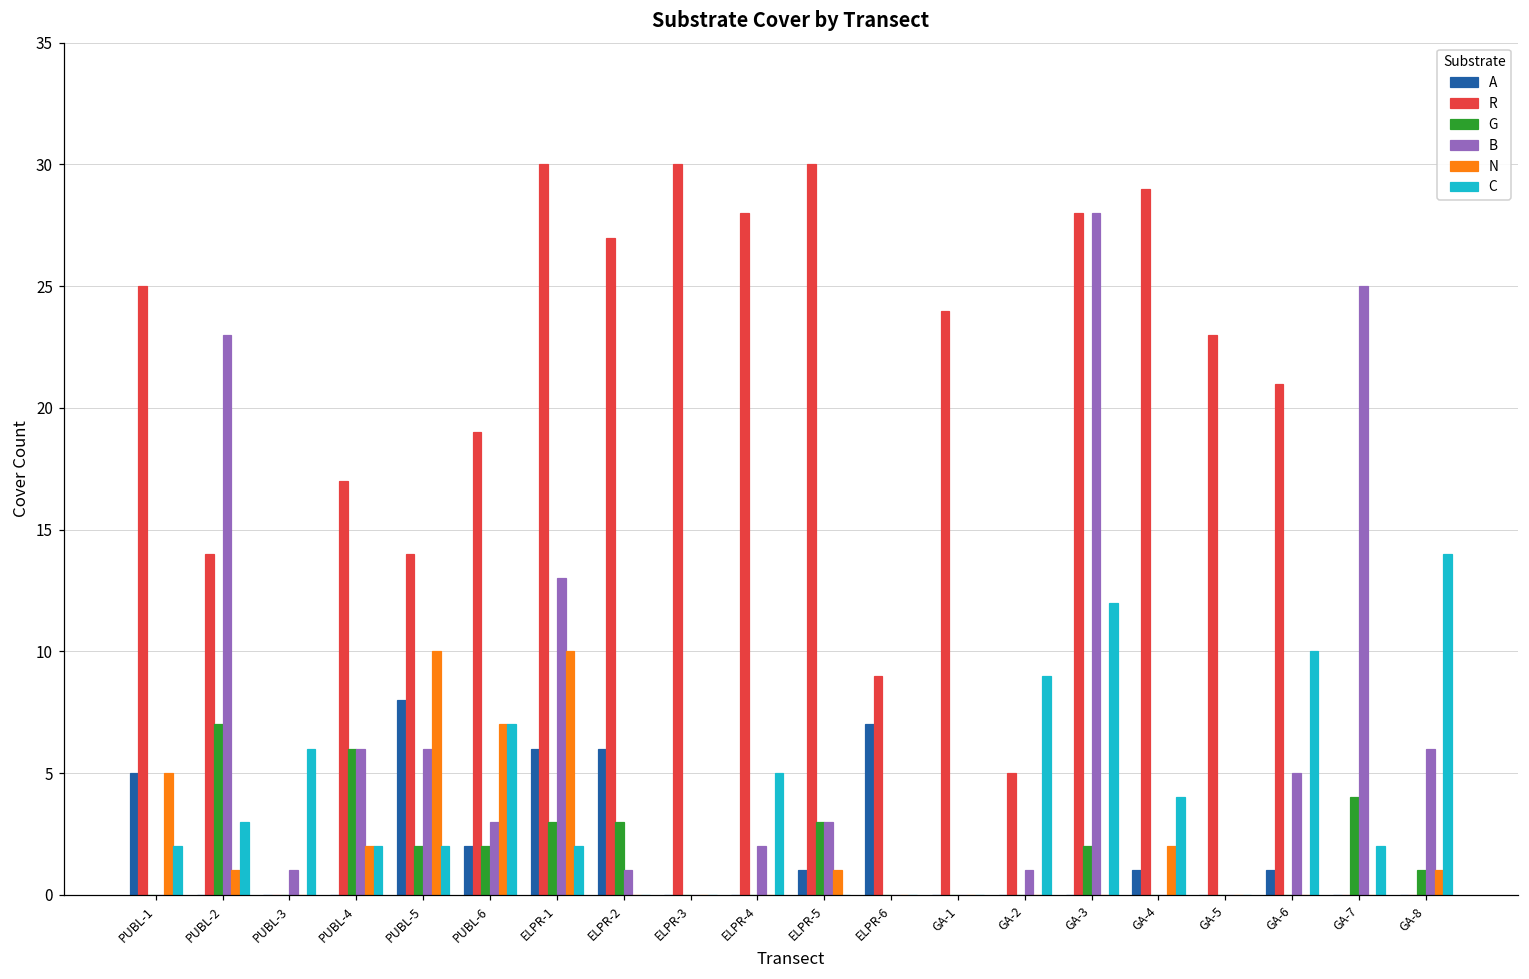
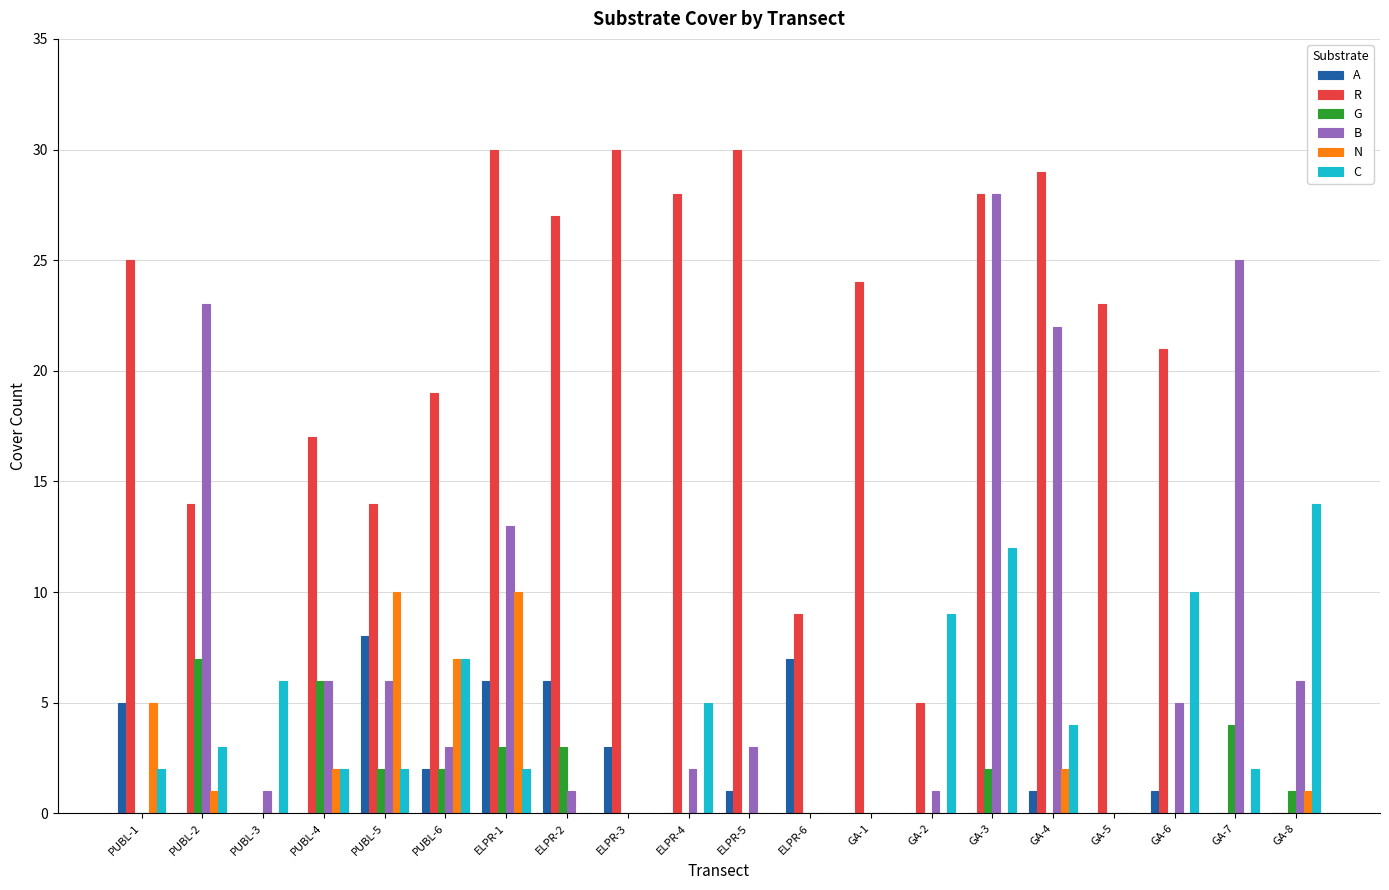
  {
    "A": {
      "PUBL-1": 5,
      "PUBL-2": 0,
      "PUBL-3": 0,
      "PUBL-4": 0,
      "PUBL-5": 8,
      "PUBL-6": 2,
      "ELPR-1": 6,
      "ELPR-2": 6,
-     "ELPR-3": 0,
+     "ELPR-3": 3,
      "ELPR-4": 0,
      "ELPR-5": 1,
      "ELPR-6": 7,
      "GA-1": 0,
      "GA-2": 0,
      "GA-3": 0,
      "GA-4": 1,
      "GA-5": 0,
      "GA-6": 1,
      "GA-7": 0,
      "GA-8": 0
    },
    "R": {
      "PUBL-1": 25,
      "PUBL-2": 14,
      "PUBL-3": 0,
      "PUBL-4": 17,
      "PUBL-5": 14,
      "PUBL-6": 19,
      "ELPR-1": 30,
      "ELPR-2": 27,
      "ELPR-3": 30,
      "ELPR-4": 28,
      "ELPR-5": 30,
      "ELPR-6": 9,
      "GA-1": 24,
      "GA-2": 5,
      "GA-3": 28,
      "GA-4": 29,
      "GA-5": 23,
      "GA-6": 21,
      "GA-7": 0,
      "GA-8": 0
    },
    "G": {
      "PUBL-1": 0,
      "PUBL-2": 7,
      "PUBL-3": 0,
      "PUBL-4": 6,
      "PUBL-5": 2,
      "PUBL-6": 2,
      "ELPR-1": 3,
      "ELPR-2": 3,
      "ELPR-3": 0,
      "ELPR-4": 0,
-     "ELPR-5": 3,
+     "ELPR-5": 0,
      "ELPR-6": 0,
      "GA-1": 0,
      "GA-2": 0,
      "GA-3": 2,
      "GA-4": 0,
      "GA-5": 0,
      "GA-6": 0,
      "GA-7": 4,
      "GA-8": 1
    },
    "B": {
      "PUBL-1": 0,
      "PUBL-2": 23,
      "PUBL-3": 1,
      "PUBL-4": 6,
      "PUBL-5": 6,
      "PUBL-6": 3,
      "ELPR-1": 13,
      "ELPR-2": 1,
      "ELPR-3": 0,
      "ELPR-4": 2,
      "ELPR-5": 3,
      "ELPR-6": 0,
      "GA-1": 0,
      "GA-2": 1,
      "GA-3": 28,
-     "GA-4": 0,
+     "GA-4": 22,
      "GA-5": 0,
      "GA-6": 5,
      "GA-7": 25,
      "GA-8": 6
    },
    "N": {
      "PUBL-1": 5,
      "PUBL-2": 1,
      "PUBL-3": 0,
      "PUBL-4": 2,
      "PUBL-5": 10,
      "PUBL-6": 7,
      "ELPR-1": 10,
      "ELPR-2": 0,
      "ELPR-3": 0,
      "ELPR-4": 0,
-     "ELPR-5": 1,
+     "ELPR-5": 0,
      "ELPR-6": 0,
      "GA-1": 0,
      "GA-2": 0,
      "GA-3": 0,
      "GA-4": 2,
      "GA-5": 0,
      "GA-6": 0,
      "GA-7": 0,
      "GA-8": 1
    },
    "C": {
      "PUBL-1": 2,
      "PUBL-2": 3,
      "PUBL-3": 6,
      "PUBL-4": 2,
      "PUBL-5": 2,
      "PUBL-6": 7,
      "ELPR-1": 2,
      "ELPR-2": 0,
      "ELPR-3": 0,
      "ELPR-4": 5,
      "ELPR-5": 0,
      "ELPR-6": 0,
      "GA-1": 0,
      "GA-2": 9,
      "GA-3": 12,
      "GA-4": 4,
      "GA-5": 0,
      "GA-6": 10,
      "GA-7": 2,
      "GA-8": 14
    }
  }
